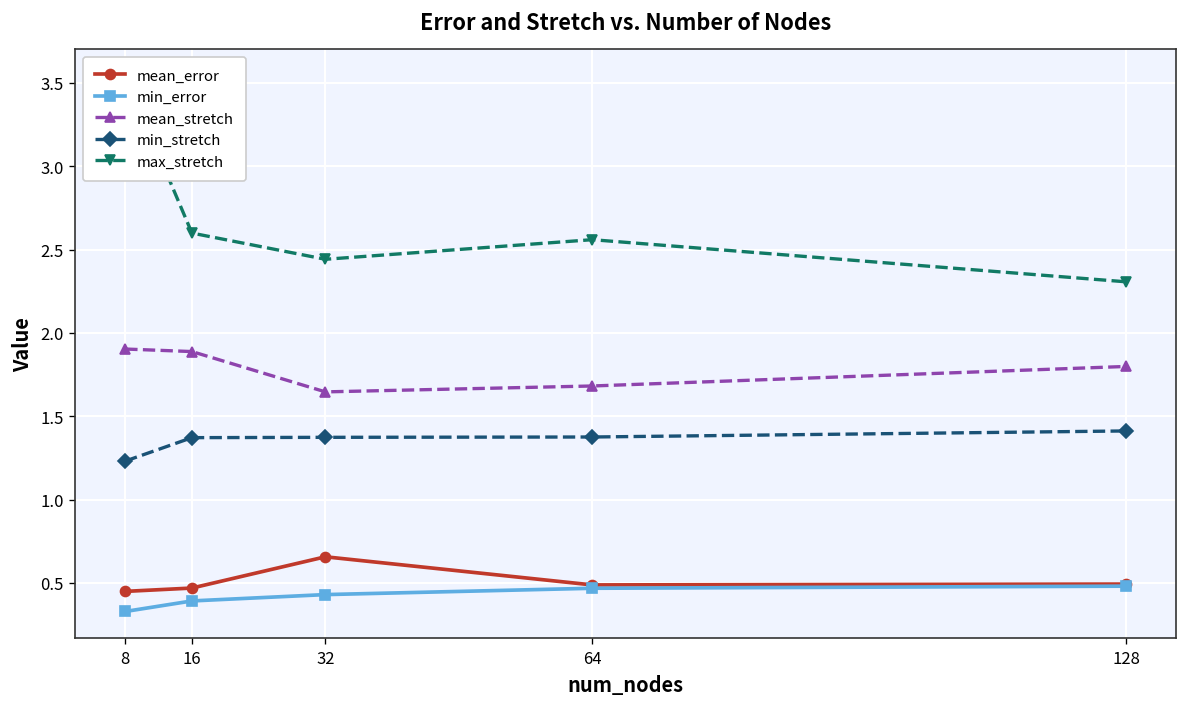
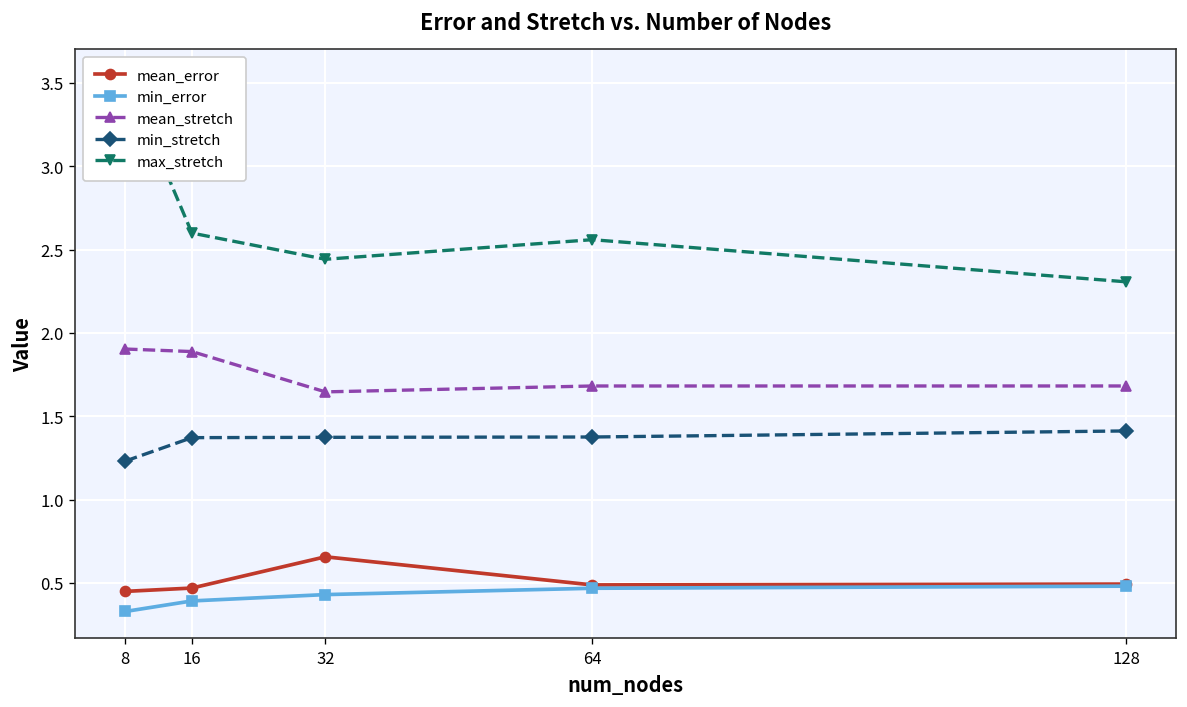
  {
    "mean_error": {
      "8": 0.45,
      "16": 0.47,
      "32": 0.66,
      "64": 0.49
    },
    "min_error": {
      "8": 0.33,
      "16": 0.39,
      "32": 0.43,
      "64": 0.47
    },
    "mean_stretch": {
      "8": 1.90,
      "16": 1.89,
      "32": 1.65,
      "64": 1.68,
-     "128": 1.80
+     "128": 1.68
    }
  }
